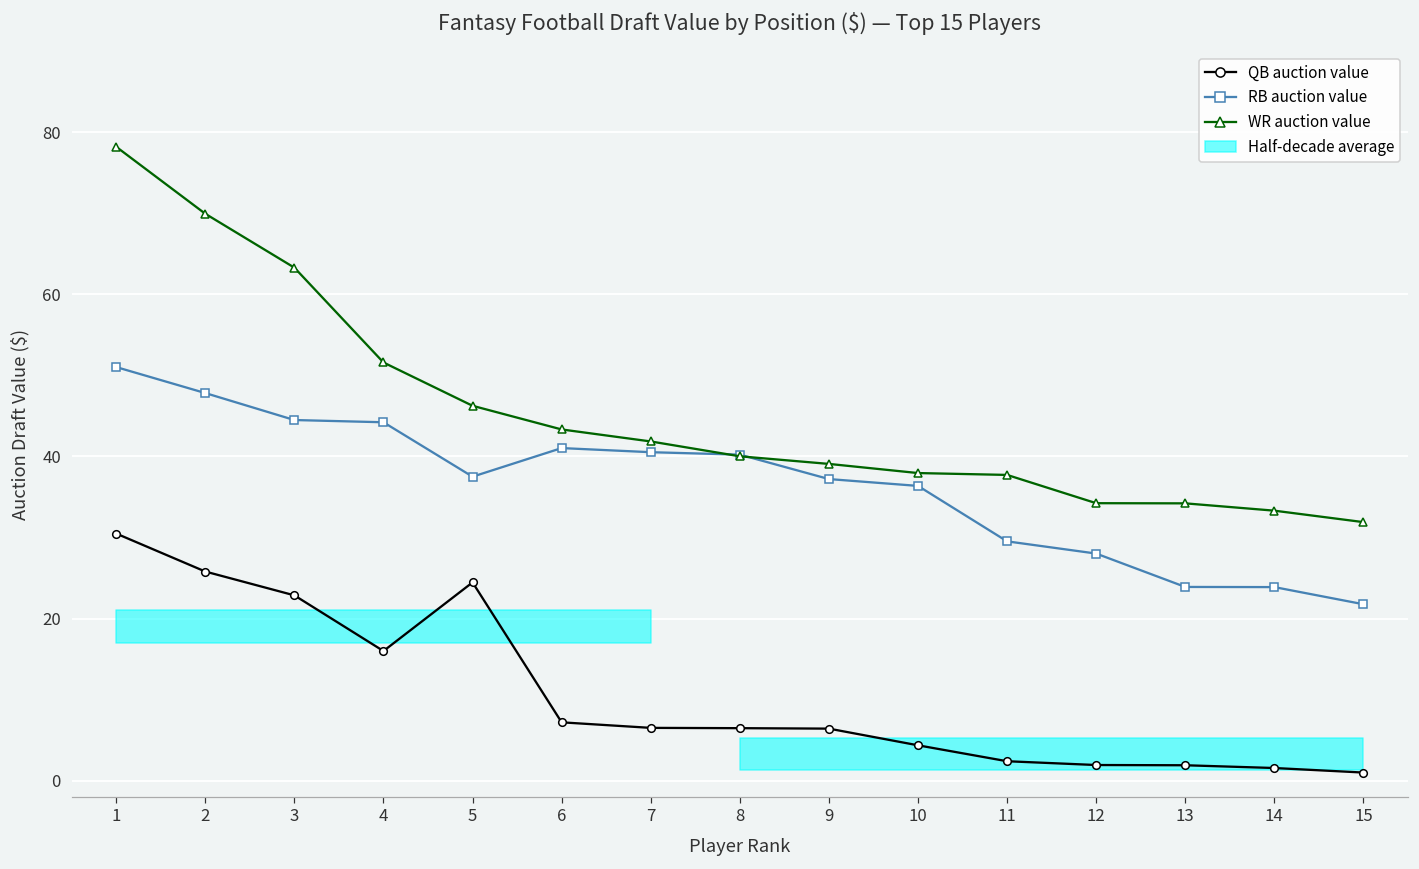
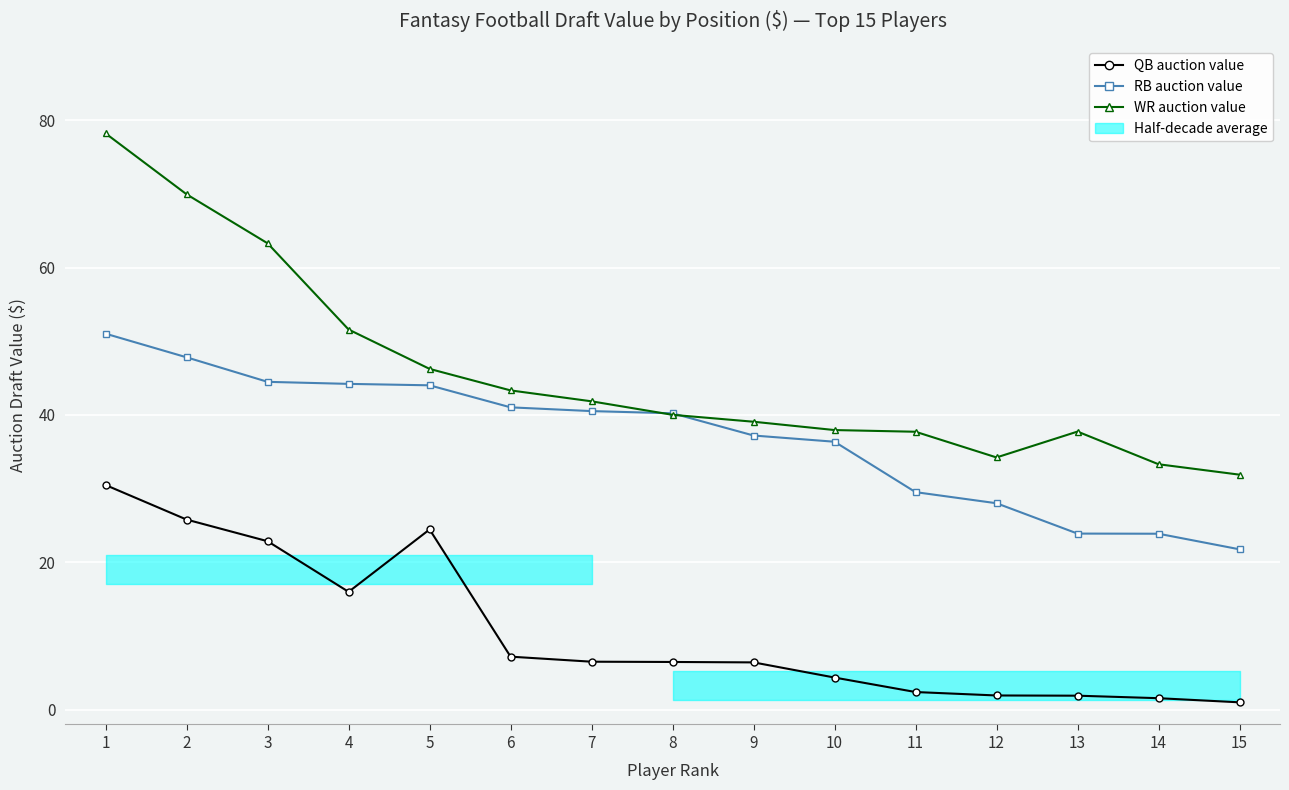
  {
    "QB auction value": {
      "1": 30,
      "2": 26,
      "3": 23,
      "4": 16,
      "5": 24,
      "6": 7,
      "7": 7,
      "8": 6,
      "9": 6,
      "10": 4,
      "11": 2,
      "12": 2,
      "13": 2,
      "14": 2,
      "15": 1
    },
    "RB auction value": {
      "1": 51,
      "2": 48,
      "3": 44,
      "4": 44,
-     "5": 38,
+     "5": 44,
      "6": 41,
      "7": 41,
      "9": 37,
      "10": 36,
      "11": 30,
      "12": 28,
      "13": 24,
      "14": 24,
      "15": 22
    },
    "WR auction value": {
      "1": 78,
      "2": 70,
      "3": 63,
      "4": 52,
      "5": 46,
      "6": 43,
      "7": 42,
      "9": 39,
      "10": 38,
      "11": 38,
      "12": 34,
-     "13": 34,
+     "13": 38,
      "14": 33,
      "15": 32
    }
  }
